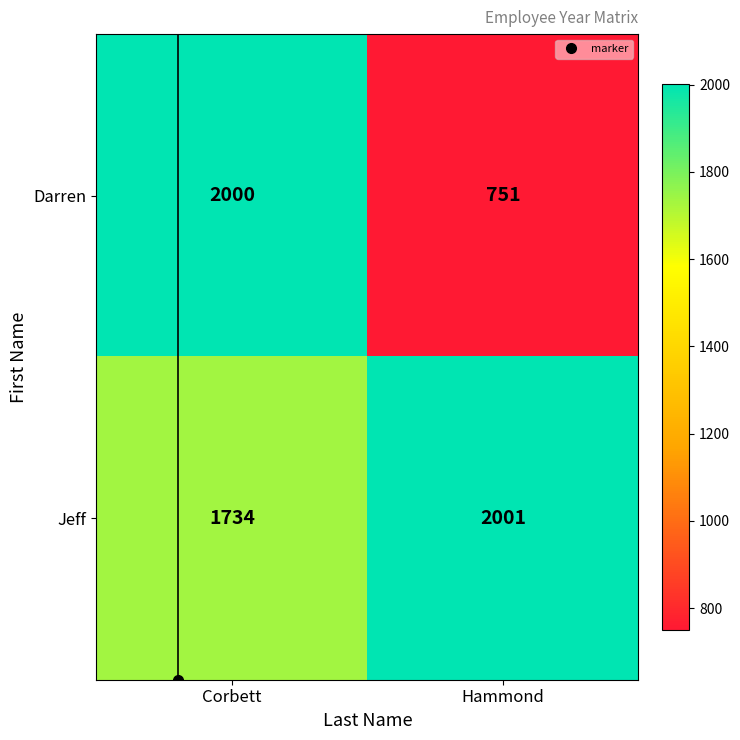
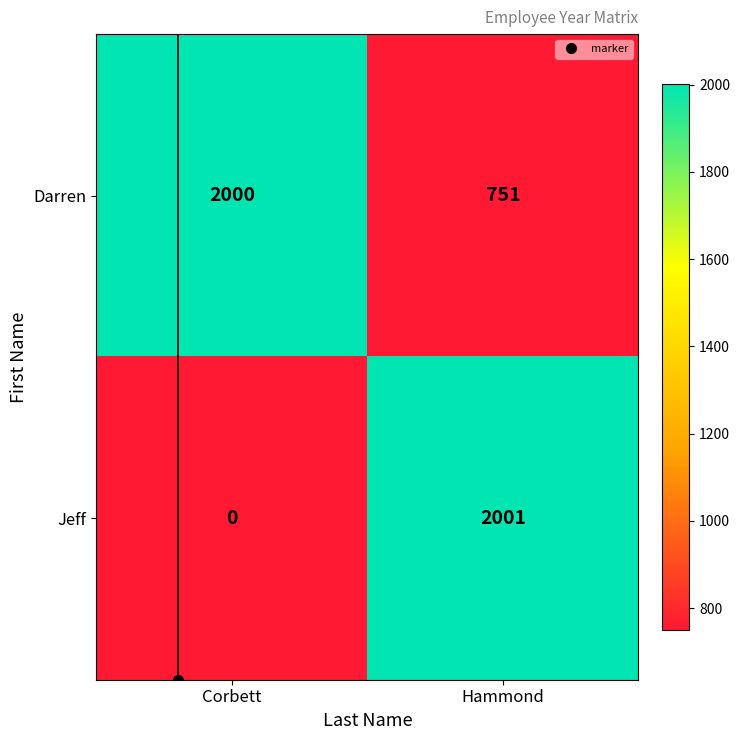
  {
    "Darren": {
      "Corbett": 2000,
      "Hammond": 751
    },
    "Jeff": {
-     "Corbett": 1734,
+     "Corbett": 0,
      "Hammond": 2001
    }
  }
